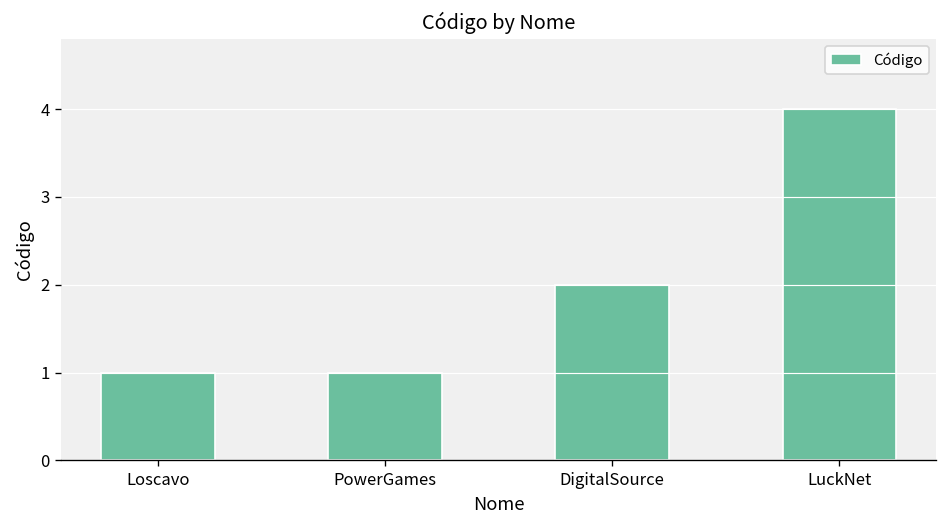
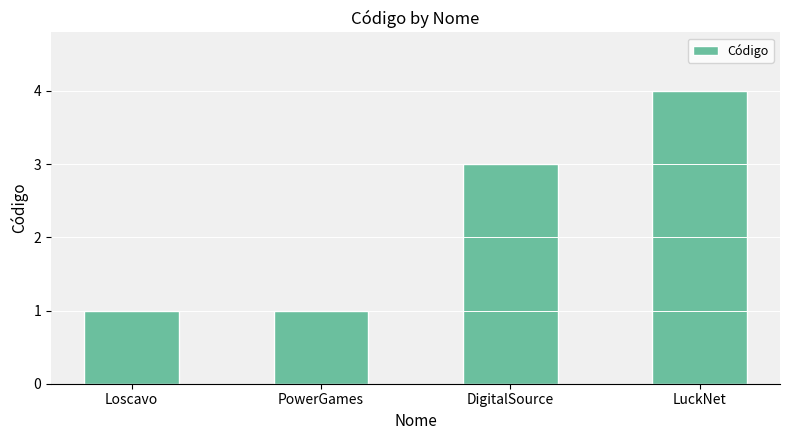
  {
    "Loscavo": 1,
    "PowerGames": 1,
-   "DigitalSource": 2,
+   "DigitalSource": 3,
    "LuckNet": 4
  }
